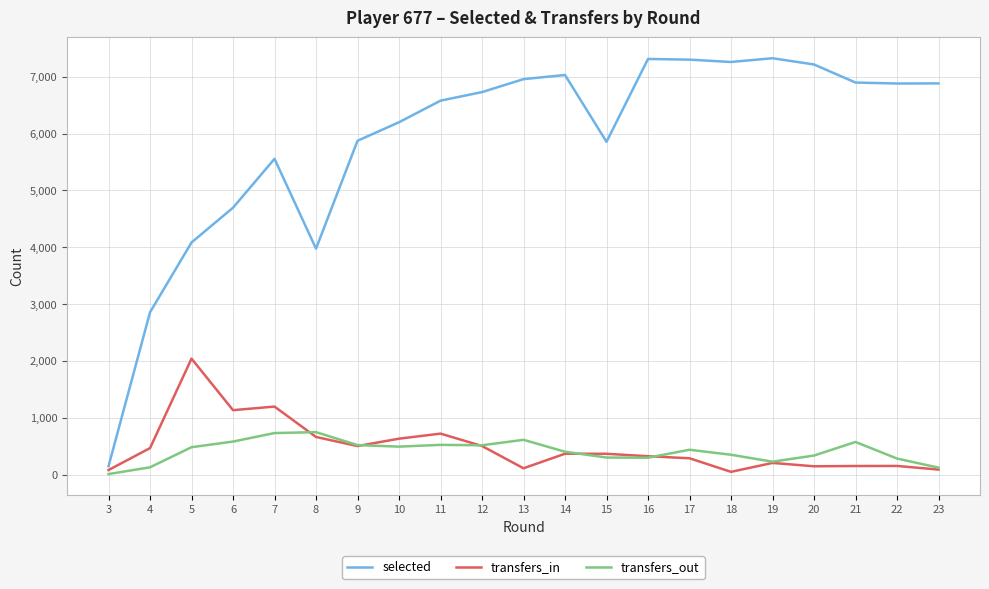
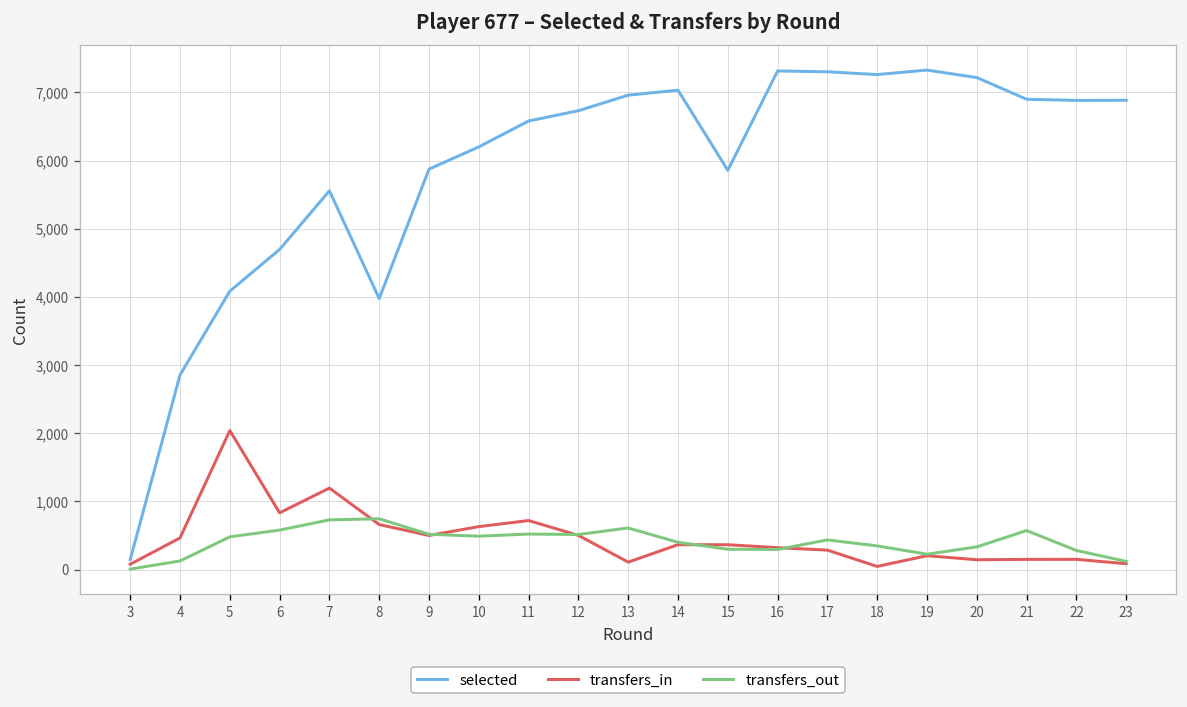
  {
    "selected": {
      "3": "100",
      "4": "2,900",
      "5": "4,100",
      "6": "4,700",
      "7": "5,600",
      "8": "4,000",
      "9": "5,900",
      "10": "6,200",
      "11": "6,600",
      "12": "6,700",
      "13": "7,000",
      "14": "7,000",
      "15": "5,900",
      "16": "7,300",
      "17": "7,300",
      "18": "7,300",
      "19": "7,300",
      "20": "7,200",
      "21": "6,900",
      "22": "6,900",
      "23": "6,900"
    },
    "transfers_in": {
      "3": "100",
      "4": "500",
      "5": "2,000",
-     "6": "1,100",
+     "6": "800",
      "7": "1,200",
      "8": "700",
      "10": "600",
      "11": "700",
      "13": "100",
      "15": "400",
      "17": "300",
      "18": "0",
      "20": "100",
      "21": "200",
      "22": "200"
    },
    "transfers_out": {
      "3": "0",
      "4": "100",
      "5": "500",
      "6": "600",
      "7": "700",
      "8": "700",
      "10": "500",
      "11": "500",
      "13": "600",
      "15": "300",
      "17": "400",
      "18": "300",
      "20": "300",
      "21": "600",
      "22": "300"
    }
  }
